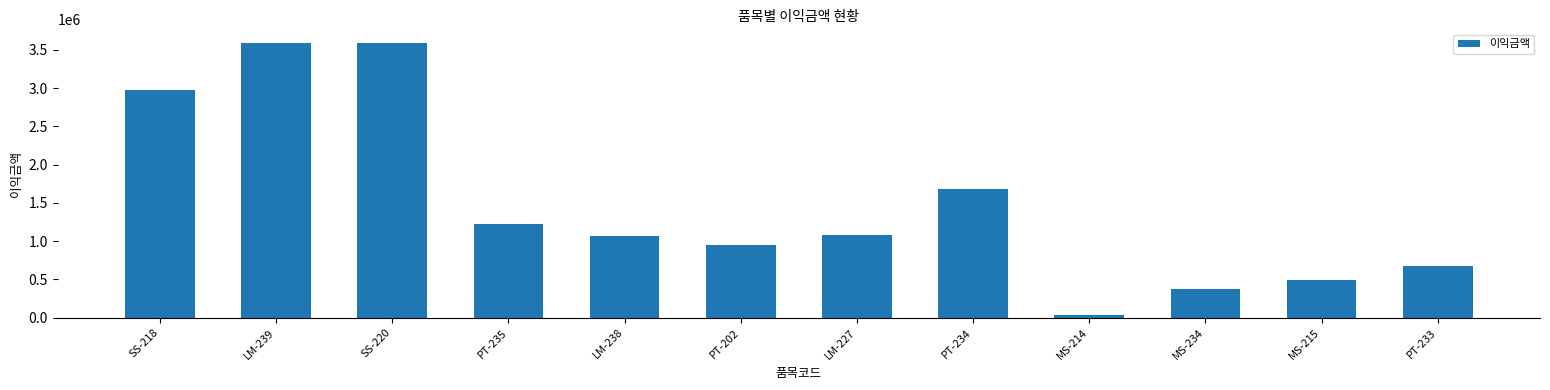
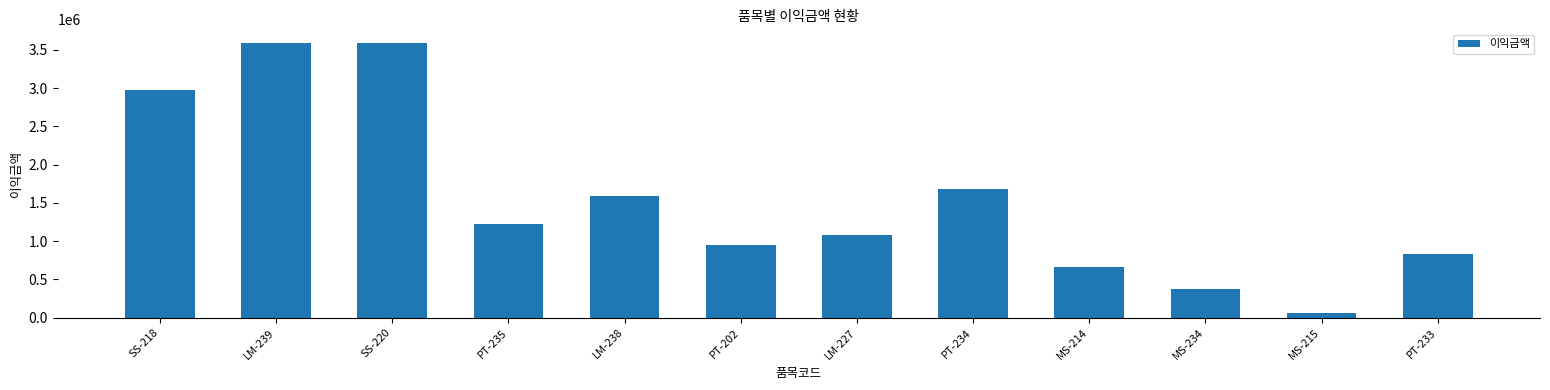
  {
    "SS-218": 3000000,
    "LM-239": 3600000,
    "SS-220": 3600000,
    "PT-235": 1200000,
-   "LM-238": 1100000,
+   "LM-238": 1600000,
    "PT-202": 1000000,
    "LM-227": 1100000,
    "PT-234": 1700000,
-   "MS-214": 0,
+   "MS-214": 700000,
    "MS-234": 400000,
-   "MS-215": 500000,
-   "PT-233": 700000
+   "MS-215": 100000,
+   "PT-233": 800000
  }
